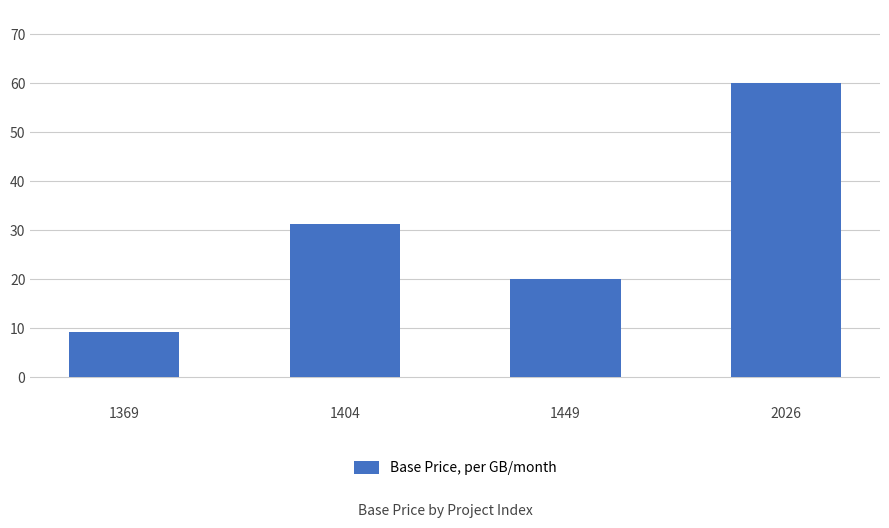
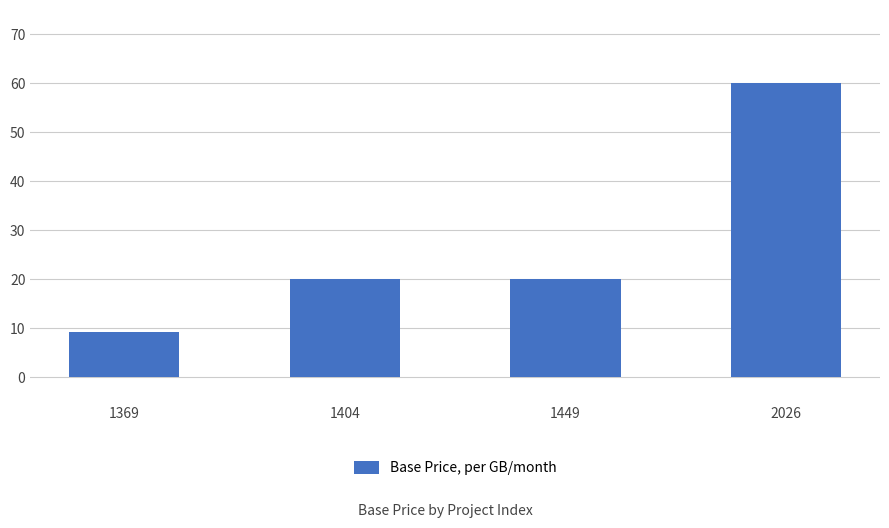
  {
    "1369": 9,
-   "1404": 31,
+   "1404": 20,
    "1449": 20,
    "2026": 60
  }
